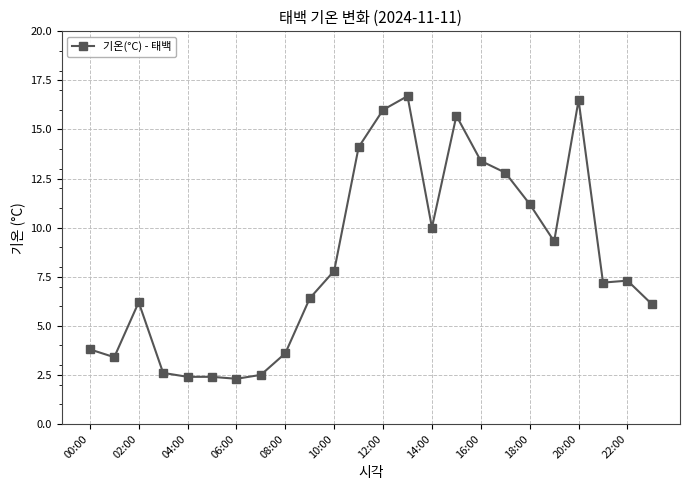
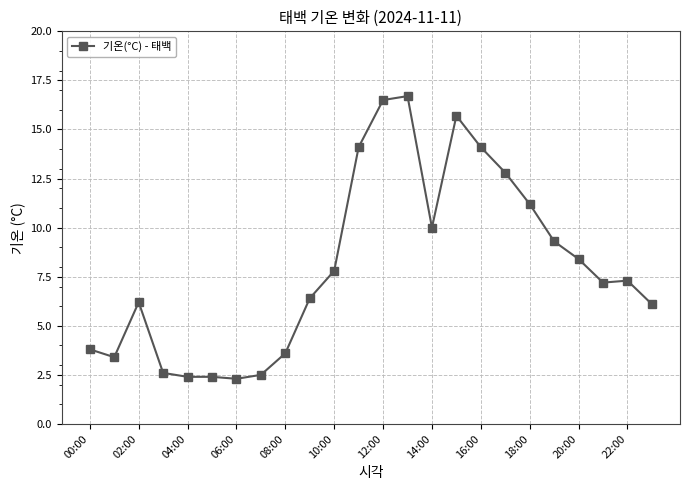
  {
    "00:00": 3.8,
    "02:00": 6.2,
    "04:00": 2.4,
    "06:00": 2.3,
    "08:00": 3.6,
    "10:00": 7.8,
-   "12:00": 16.0,
+   "12:00": 16.5,
    "14:00": 10.0,
-   "16:00": 13.4,
+   "16:00": 14.1,
    "18:00": 11.2,
-   "20:00": 16.5,
+   "20:00": 8.4,
    "22:00": 7.3
  }
